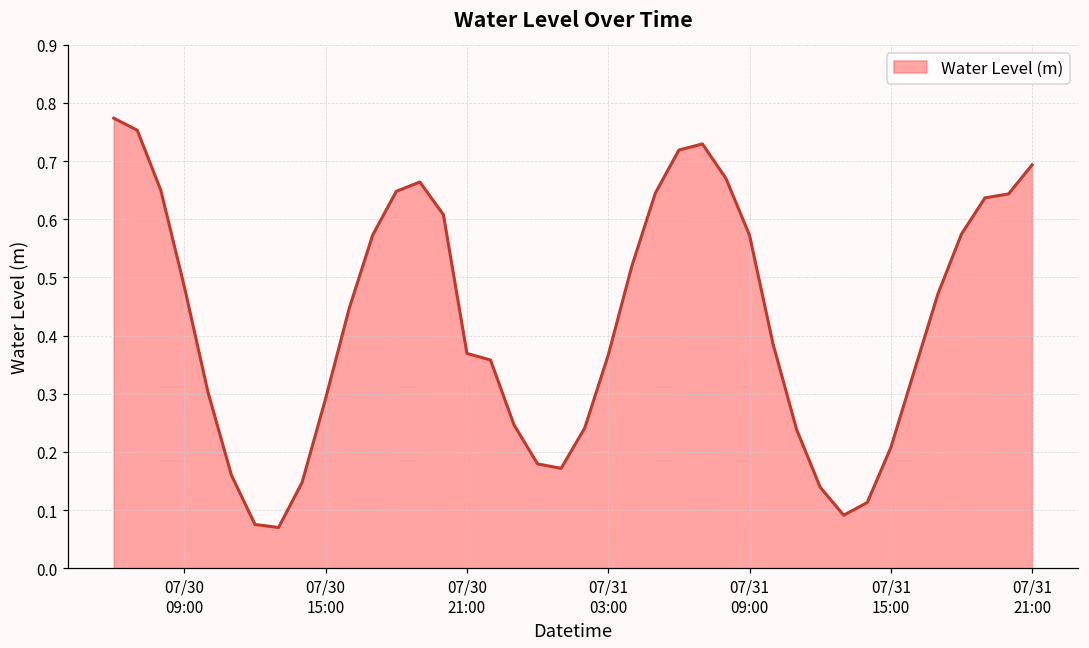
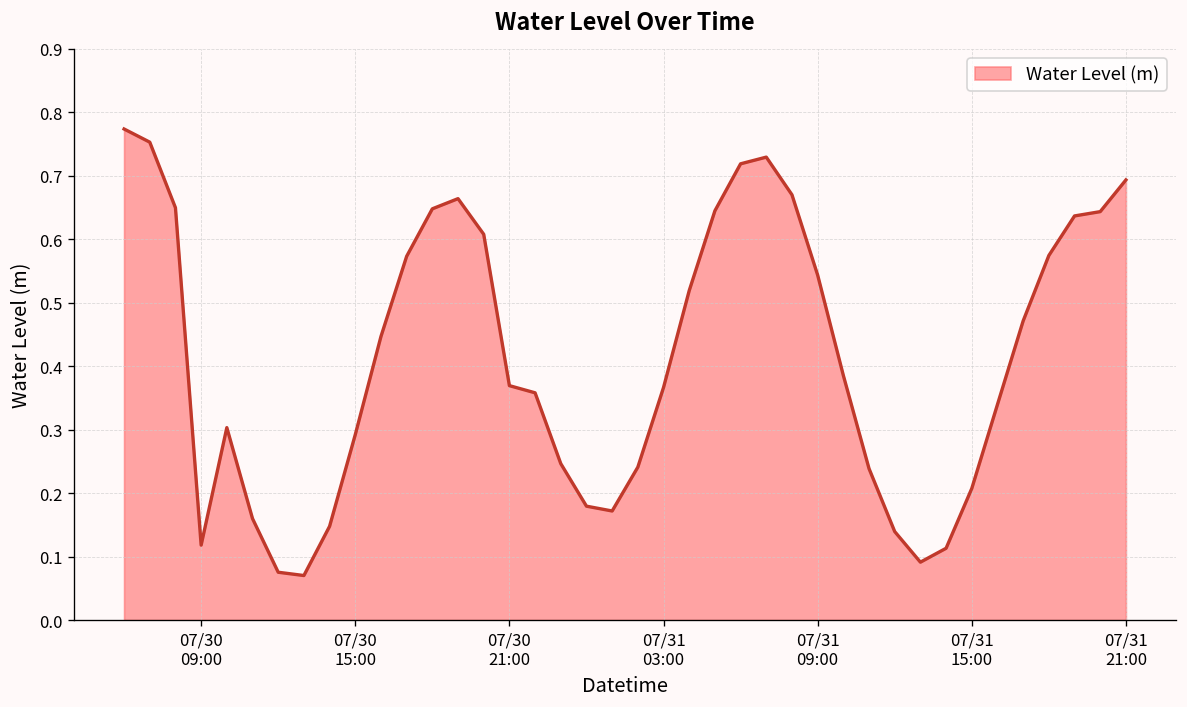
  {
-   "07/30 09:00": 0.48,
+   "07/30 09:00": 0.12,
    "07/30 15:00": 0.29,
    "07/30 21:00": 0.37,
    "07/31 03:00": 0.37,
-   "07/31 09:00": 0.57,
+   "07/31 09:00": 0.54,
    "07/31 15:00": 0.21,
    "07/31 21:00": 0.69
  }
